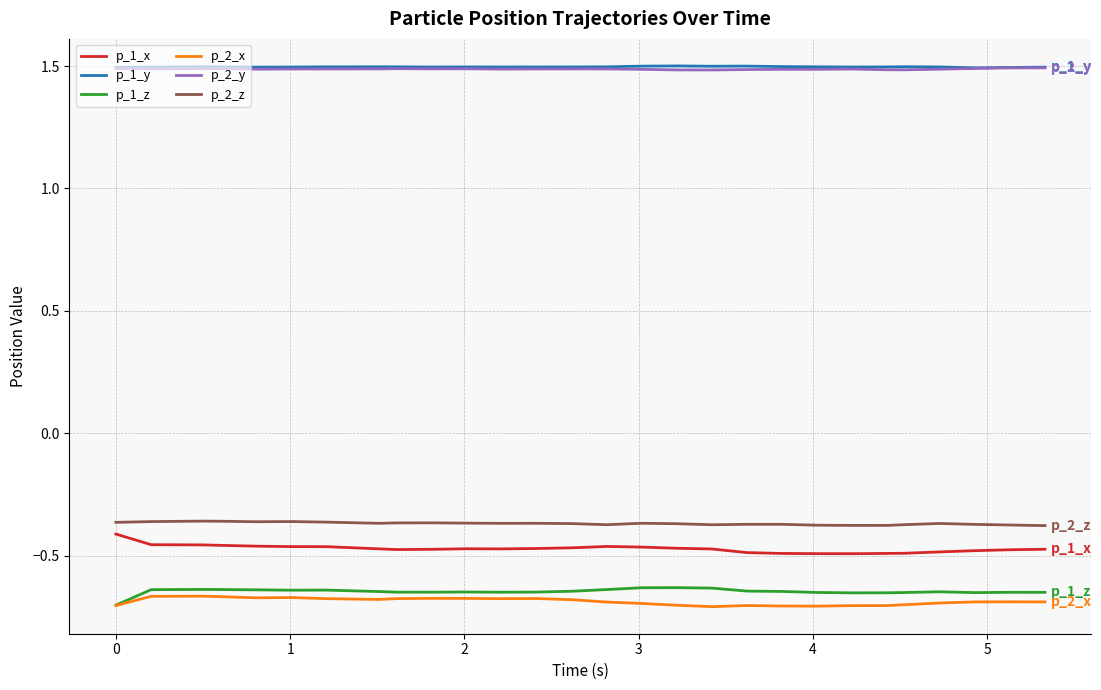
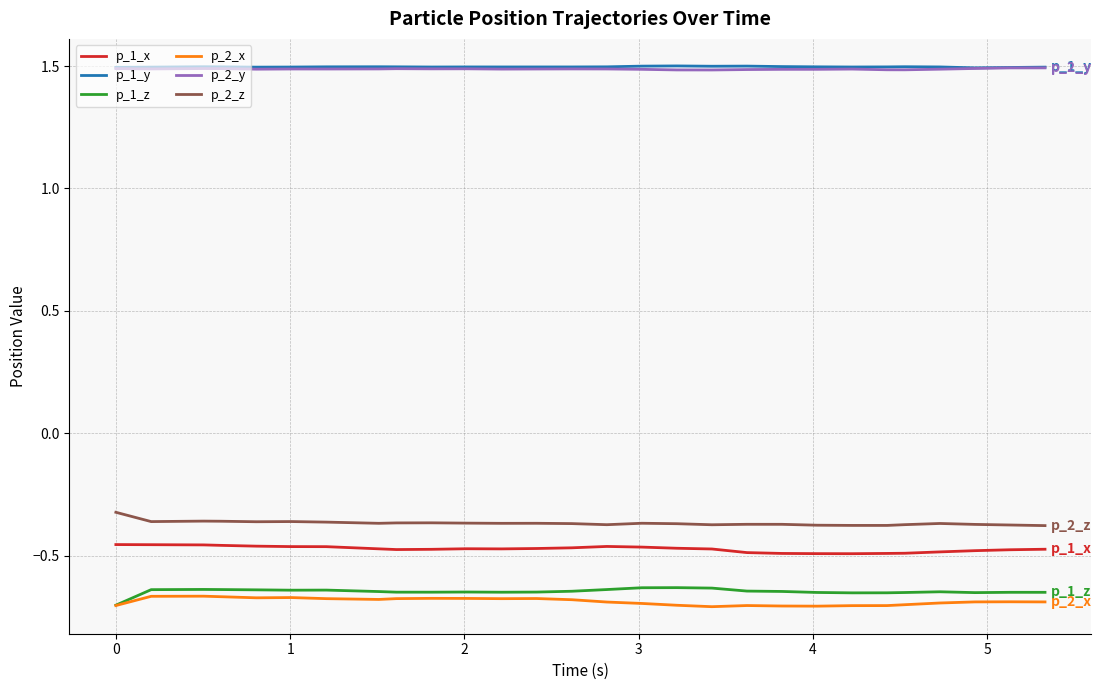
  {
    "p_1_x": {
-     "0": -0.41
+     "0": -0.46
    },
    "p_2_z": {
-     "0": -0.36
+     "0": -0.32
    }
  }
